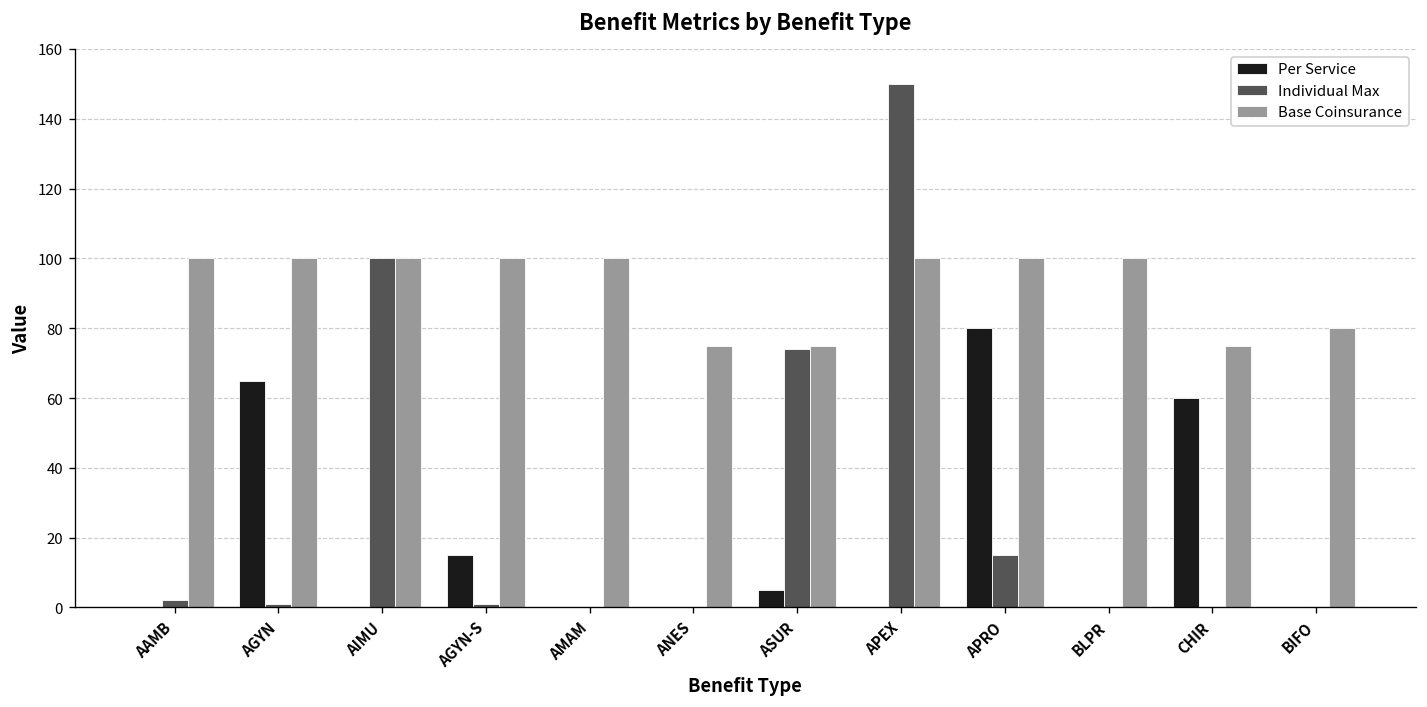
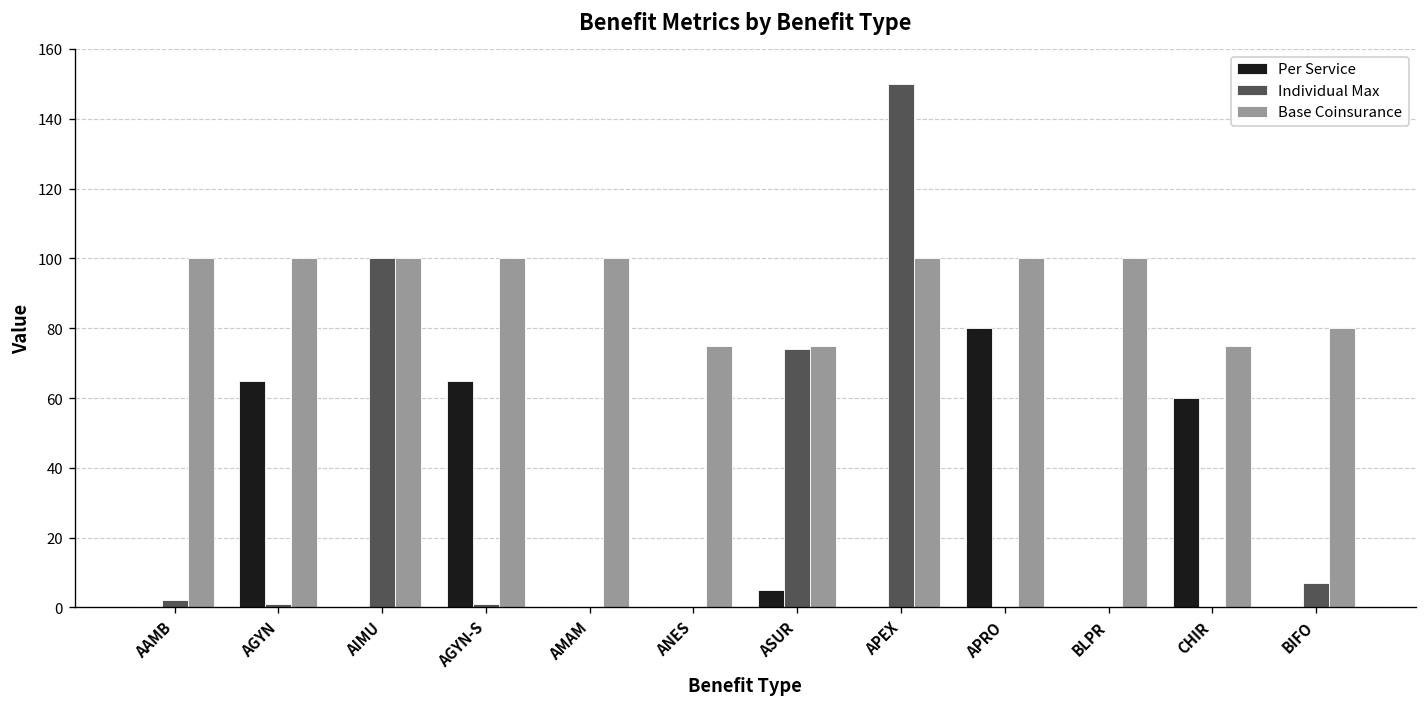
  {
    "Per Service": {
      "AAMB": 0,
      "AGYN": 65,
      "AIMU": 0,
-     "AGYN-S": 15,
+     "AGYN-S": 65,
      "AMAM": 0,
      "ANES": 0,
      "ASUR": 5,
      "APEX": 0,
      "APRO": 80,
      "BLPR": 0,
      "CHIR": 60,
      "BIFO": 0
    },
    "Individual Max": {
      "AAMB": 2,
      "AGYN": 1,
      "AIMU": 100,
      "AGYN-S": 1,
      "AMAM": 0,
      "ANES": 0,
      "ASUR": 74,
      "APEX": 150,
-     "APRO": 15,
+     "APRO": 0,
      "BLPR": 0,
      "CHIR": 0,
-     "BIFO": 0
+     "BIFO": 7
    },
    "Base Coinsurance": {
      "AAMB": 100,
      "AGYN": 100,
      "AIMU": 100,
      "AGYN-S": 100,
      "AMAM": 100,
      "ANES": 75,
      "ASUR": 75,
      "APEX": 100,
      "APRO": 100,
      "BLPR": 100,
      "CHIR": 75,
      "BIFO": 80
    }
  }
